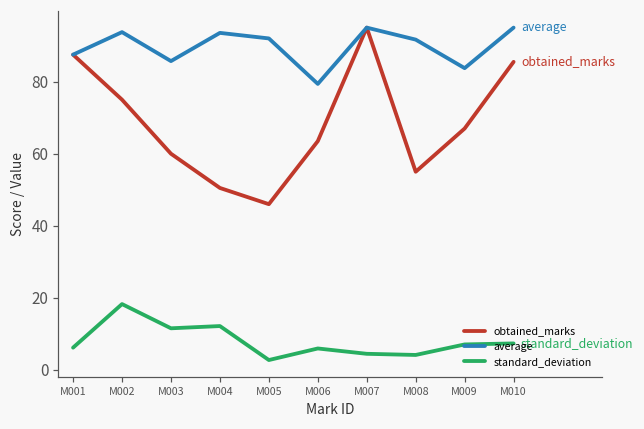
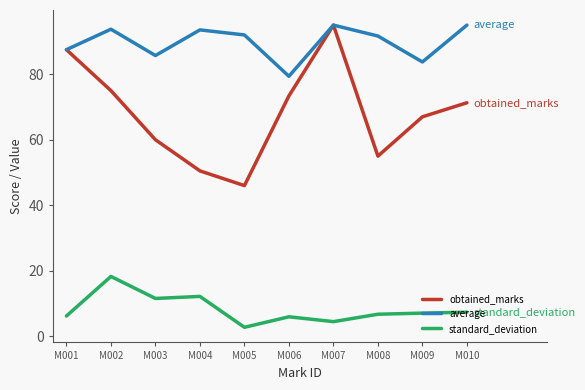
  {
    "obtained_marks": {
      "M002": 75,
      "M003": 60,
      "M004": 51,
      "M005": 46,
-     "M006": 64,
+     "M006": 73,
      "M008": 55,
      "M009": 67,
-     "M010": 86
+     "M010": 71
    },
    "average": {
      "M002": 94,
      "M003": 86,
      "M004": 94,
      "M005": 92,
      "M006": 79,
      "M008": 92,
      "M009": 84,
      "M010": 95
    },
    "standard_deviation": {
      "M001": 6,
      "M002": 18,
      "M003": 12,
      "M004": 12,
      "M005": 3,
      "M006": 6,
      "M007": 4,
-     "M008": 4,
+     "M008": 7,
      "M009": 7,
      "M010": 7
    }
  }
